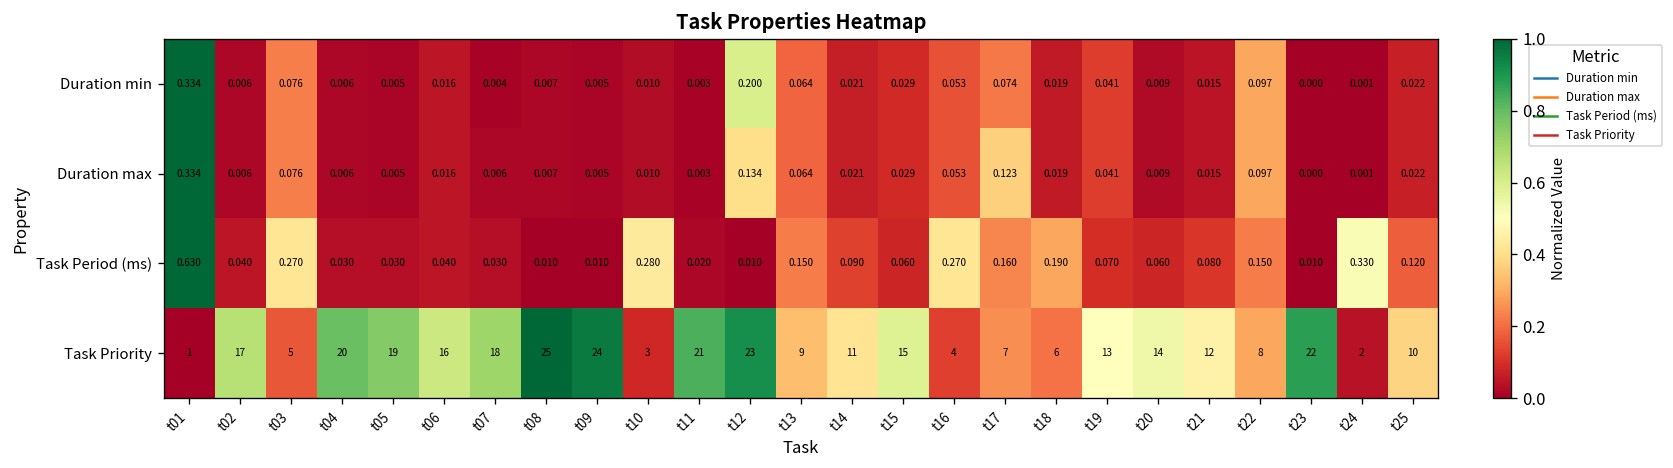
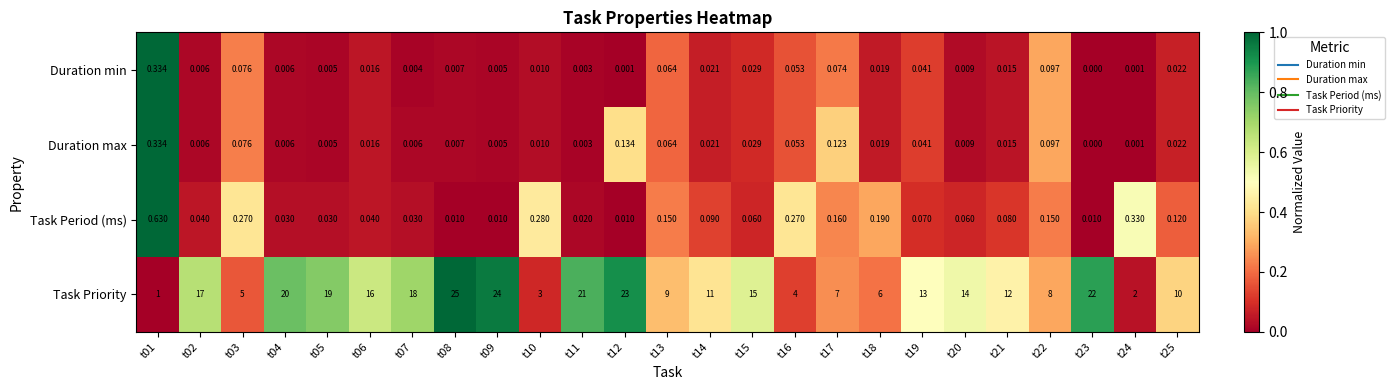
  {
    "Duration min": {
      "t01": 0.334,
      "t02": 0.006,
      "t03": 0.076,
      "t04": 0.006,
      "t05": 0.005,
      "t06": 0.016,
      "t07": 0.004,
      "t08": 0.007,
      "t09": 0.005,
      "t10": 0.010,
      "t11": 0.003,
-     "t12": 0.200,
+     "t12": 0.001,
      "t13": 0.064,
      "t14": 0.021,
      "t15": 0.029,
      "t16": 0.053,
      "t17": 0.074,
      "t18": 0.019,
      "t19": 0.041,
      "t20": 0.009,
      "t21": 0.015,
      "t22": 0.097,
      "t23": 0.000,
      "t24": 0.001,
      "t25": 0.022
    },
    "Duration max": {
      "t01": 0.334,
      "t02": 0.006,
      "t03": 0.076,
      "t04": 0.006,
      "t05": 0.005,
      "t06": 0.016,
      "t07": 0.006,
      "t08": 0.007,
      "t09": 0.005,
      "t10": 0.010,
      "t11": 0.003,
      "t12": 0.134,
      "t13": 0.064,
      "t14": 0.021,
      "t15": 0.029,
      "t16": 0.053,
      "t17": 0.123,
      "t18": 0.019,
      "t19": 0.041,
      "t20": 0.009,
      "t21": 0.015,
      "t22": 0.097,
      "t23": 0.000,
      "t24": 0.001,
      "t25": 0.022
    },
    "Task Period (ms)": {
      "t01": 0.630,
      "t02": 0.040,
      "t03": 0.270,
      "t04": 0.030,
      "t05": 0.030,
      "t06": 0.040,
      "t07": 0.030,
      "t08": 0.010,
      "t09": 0.010,
      "t10": 0.280,
      "t11": 0.020,
      "t12": 0.010,
      "t13": 0.150,
      "t14": 0.090,
      "t15": 0.060,
      "t16": 0.270,
      "t17": 0.160,
      "t18": 0.190,
      "t19": 0.070,
      "t20": 0.060,
      "t21": 0.080,
      "t22": 0.150,
      "t23": 0.010,
      "t24": 0.330,
      "t25": 0.120
    },
    "Task Priority": {
      "t01": 1,
      "t02": 17,
      "t03": 5,
      "t04": 20,
      "t05": 19,
      "t06": 16,
      "t07": 18,
      "t08": 25,
      "t09": 24,
      "t10": 3,
      "t11": 21,
      "t12": 23,
      "t13": 9,
      "t14": 11,
      "t15": 15,
      "t16": 4,
      "t17": 7,
      "t18": 6,
      "t19": 13,
      "t20": 14,
      "t21": 12,
      "t22": 8,
      "t23": 22,
      "t24": 2,
      "t25": 10
    }
  }
